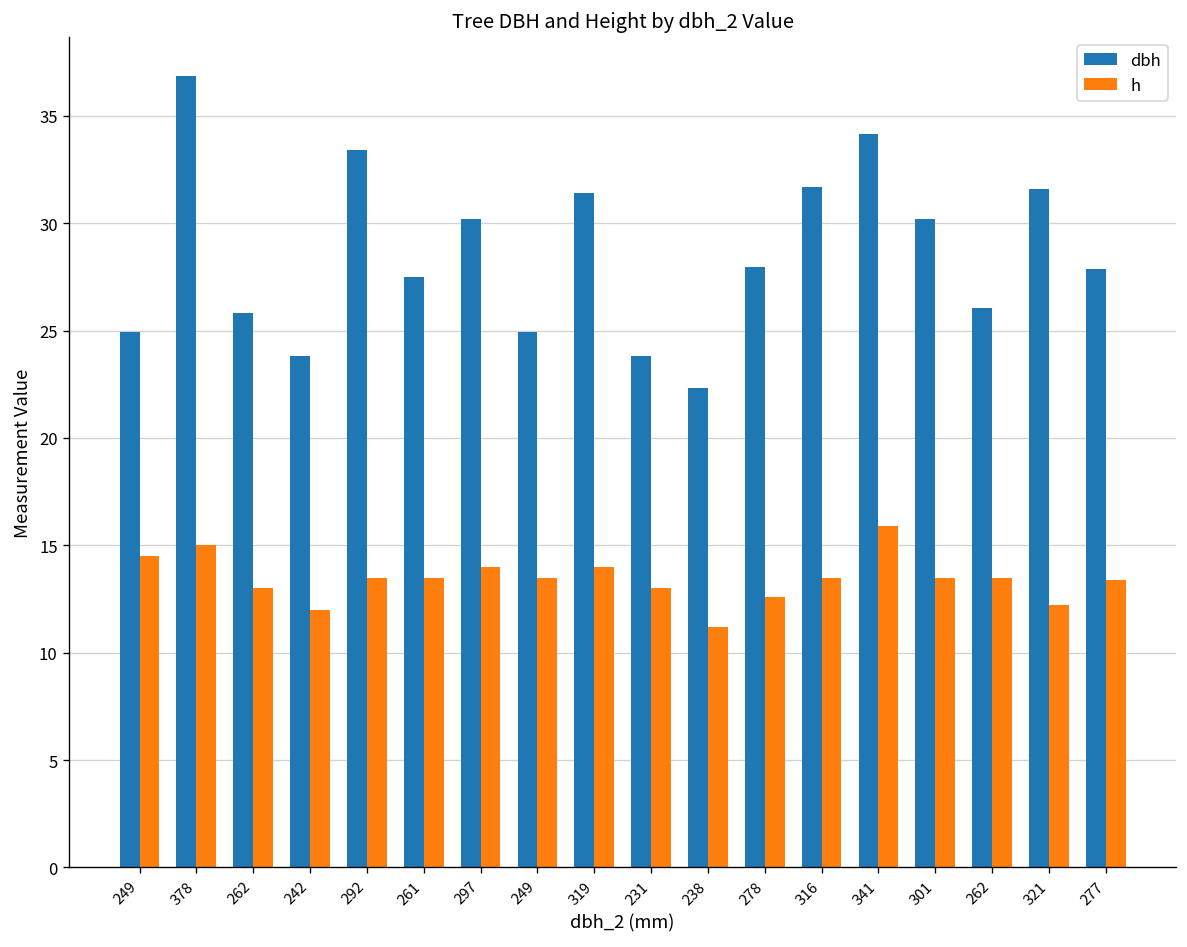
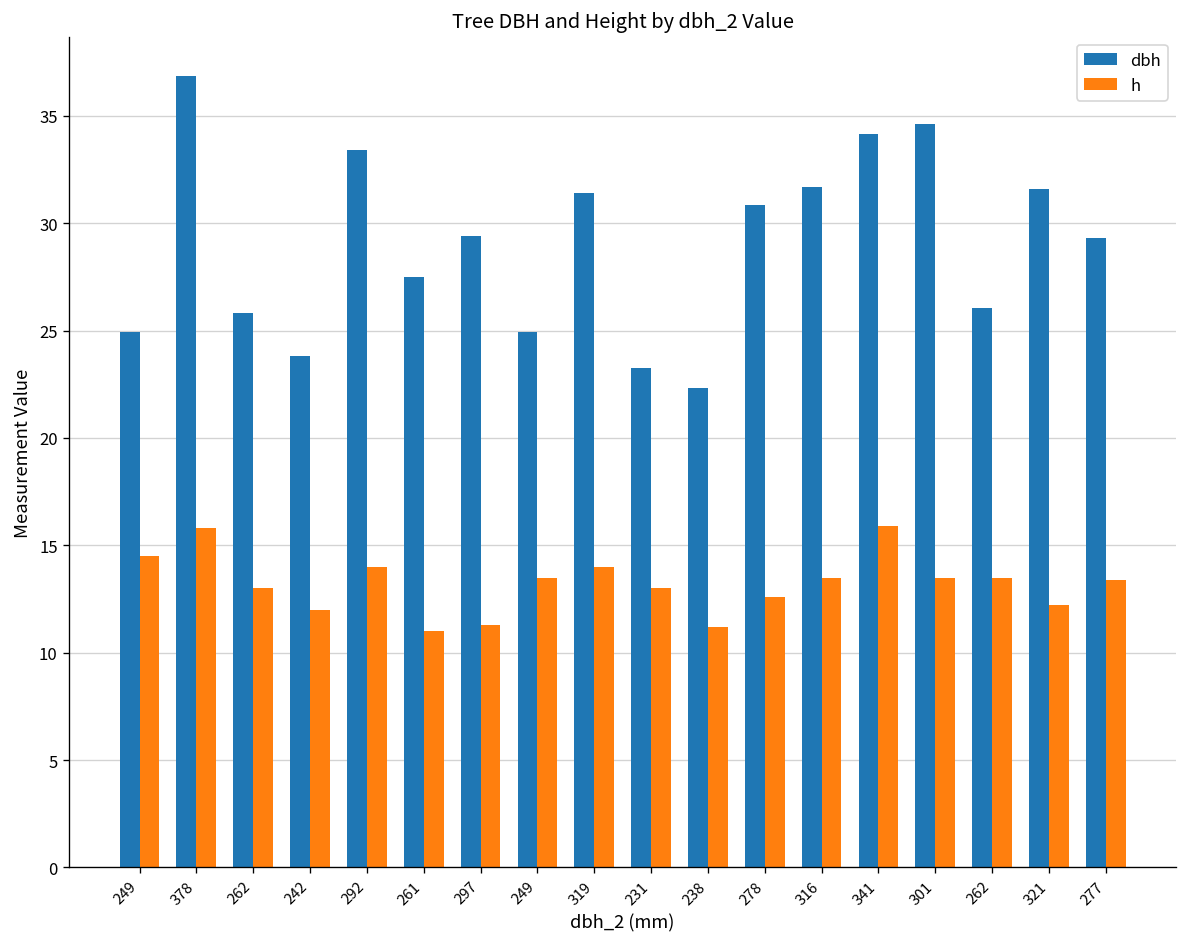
  {
    "dbh": {
      "378": 36.9,
      "242": 23.8,
      "292": 33.4,
      "261": 27.5,
-     "297": 30.2,
+     "297": 29.4,
      "319": 31.4,
-     "231": 23.8,
+     "231": 23.3,
      "238": 22.3,
-     "278": 28.0,
+     "278": 30.8,
      "316": 31.7,
      "341": 34.2,
-     "301": 30.2,
+     "301": 34.6,
      "321": 31.6,
-     "277": 27.9
+     "277": 29.3
    },
    "h": {
-     "378": 15.0,
+     "378": 15.8,
      "242": 12.0,
-     "292": 13.5,
-     "261": 13.5,
-     "297": 14.0,
+     "292": 14.0,
+     "261": 11.0,
+     "297": 11.3,
      "319": 14.0,
      "231": 13.0,
      "238": 11.2,
      "278": 12.6,
      "316": 13.5,
      "341": 15.9,
      "301": 13.5,
      "321": 12.2,
      "277": 13.4
    }
  }
